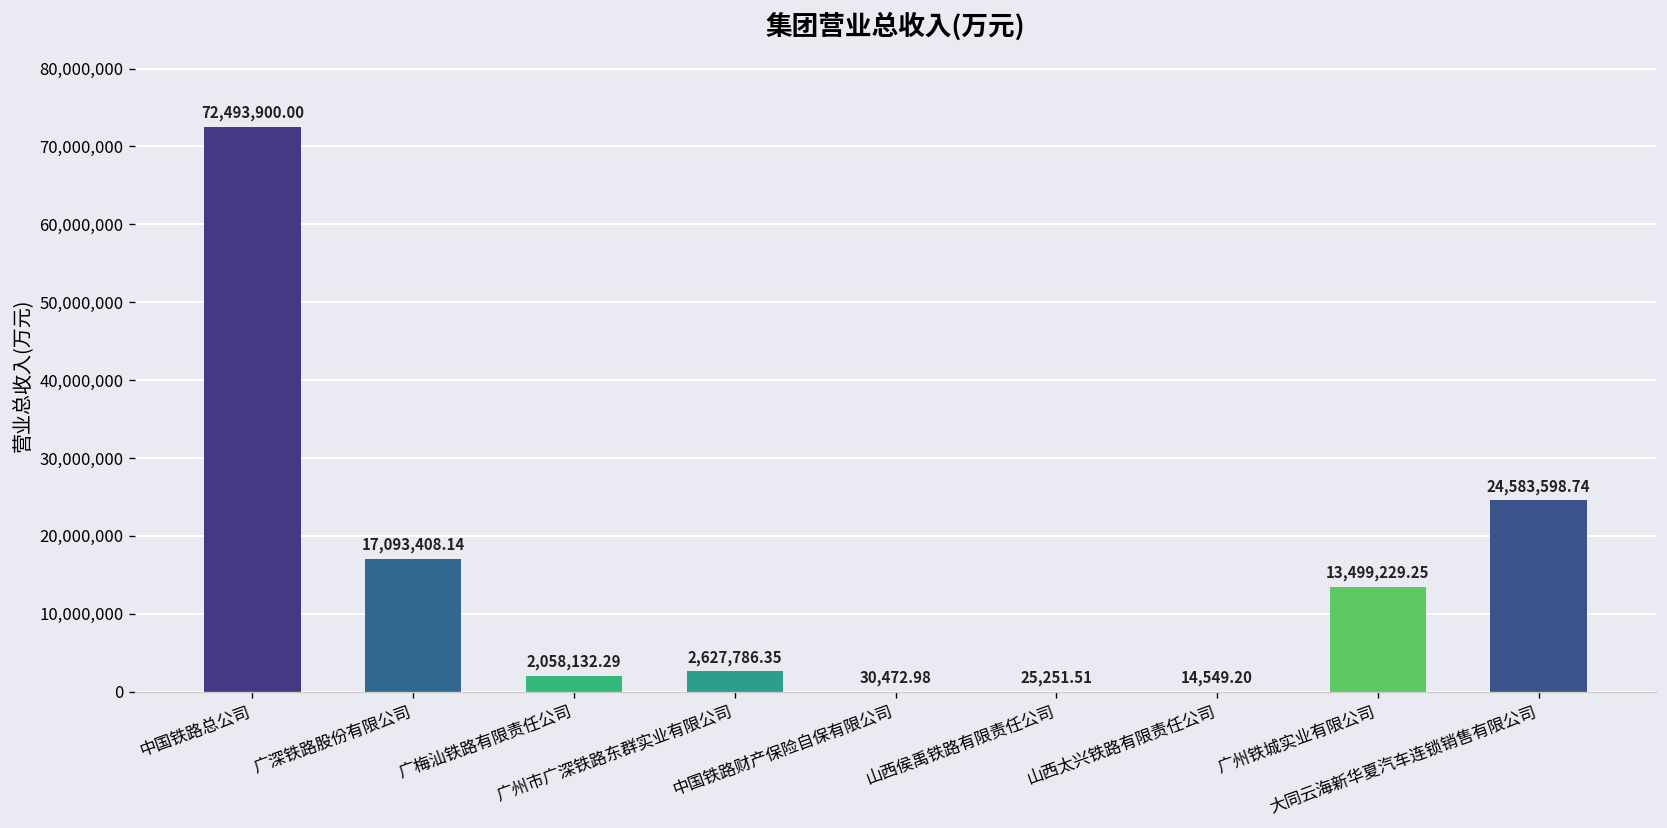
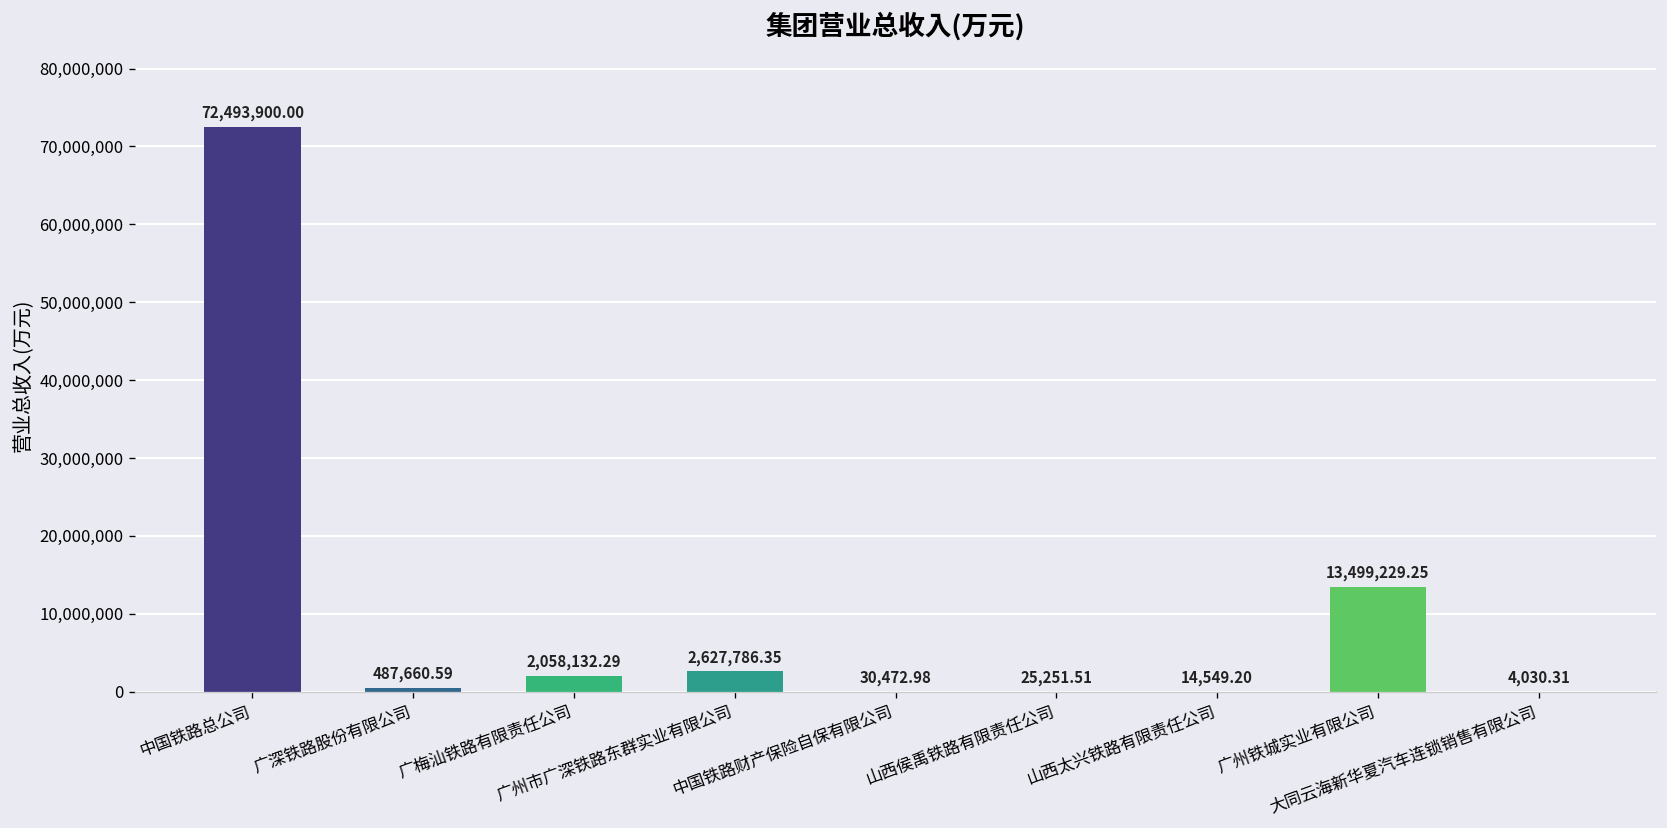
  {
    "中国铁路总公司": "72,493,900.00",
-   "广深铁路股份有限公司": "17,093,408.14",
+   "广深铁路股份有限公司": "487,660.59",
    "广梅汕铁路有限责任公司": "2,058,132.29",
    "广州市广深铁路东群实业有限公司": "2,627,786.35",
    "中国铁路财产保险自保有限公司": "30,472.98",
    "山西侯禹铁路有限责任公司": "25,251.51",
    "山西太兴铁路有限责任公司": "14,549.20",
    "广州铁城实业有限公司": "13,499,229.25",
-   "大同云海新华夏汽车连锁销售有限公司": "24,583,598.74"
+   "大同云海新华夏汽车连锁销售有限公司": "4,030.31"
  }
